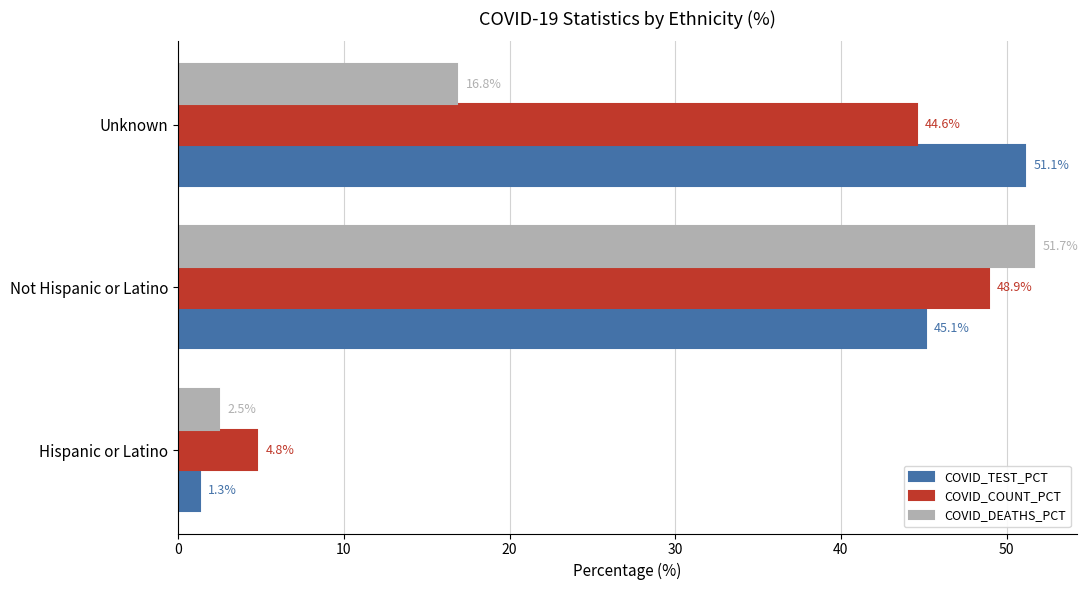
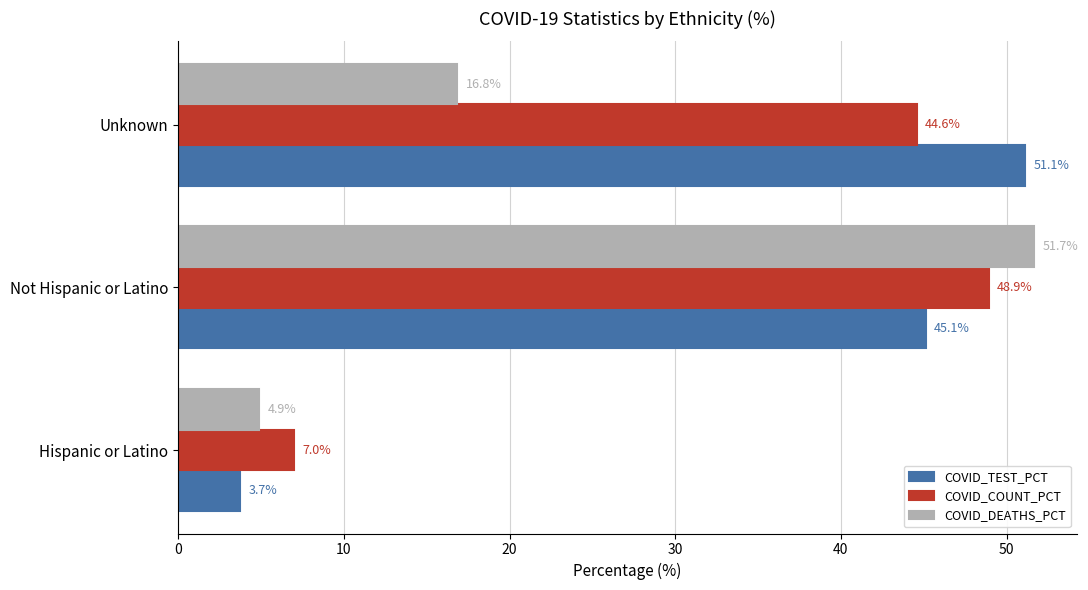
  {
    "COVID_TEST_PCT": {
      "Unknown": "51.1%",
      "Not Hispanic or Latino": "45.1%",
-     "Hispanic or Latino": "1.3%"
+     "Hispanic or Latino": "3.7%"
    },
    "COVID_COUNT_PCT": {
      "Unknown": "44.6%",
      "Not Hispanic or Latino": "48.9%",
-     "Hispanic or Latino": "4.8%"
+     "Hispanic or Latino": "7.0%"
    },
    "COVID_DEATHS_PCT": {
      "Unknown": "16.8%",
      "Not Hispanic or Latino": "51.7%",
-     "Hispanic or Latino": "2.5%"
+     "Hispanic or Latino": "4.9%"
    }
  }
